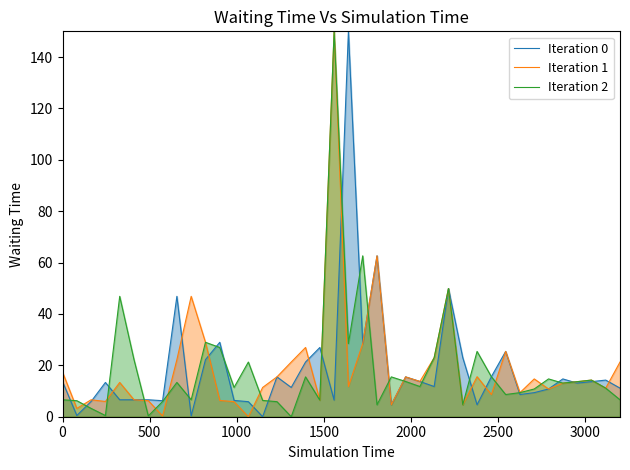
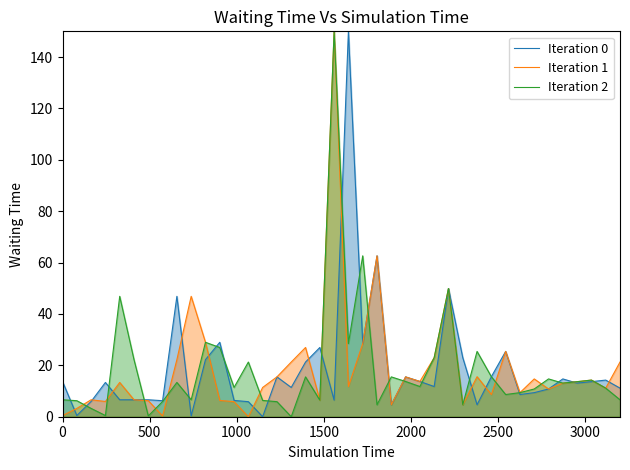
  {
    "Iteration 0": {
      "0": 14
    },
    "Iteration 1": {
-     "0": 17
+     "0": 0
    },
    "Iteration 2": {
      "0": 7
    }
  }
